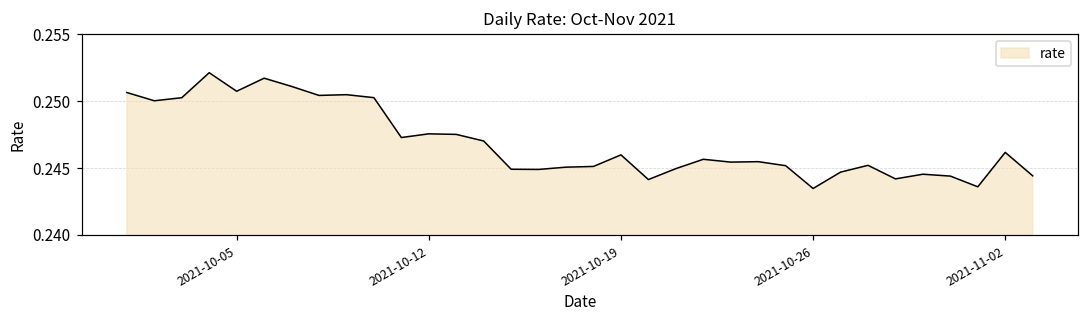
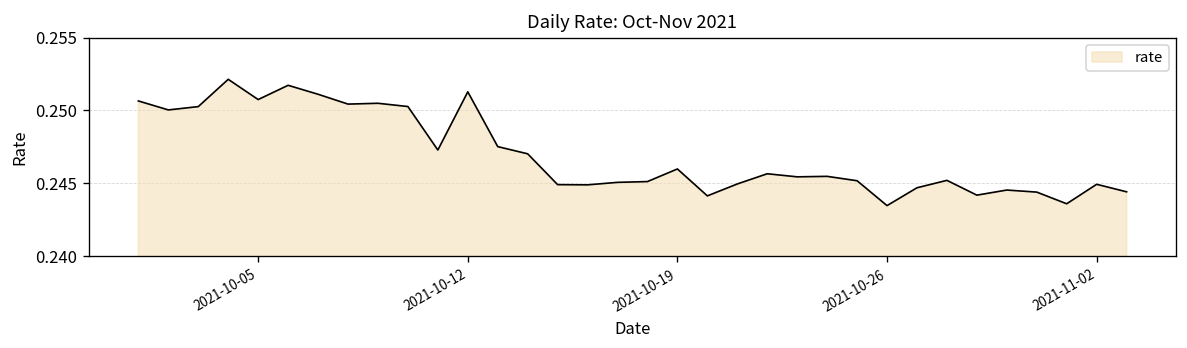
  {
    "2021-10-05": 0.2507,
-   "2021-10-12": 0.2476,
+   "2021-10-12": 0.2513,
    "2021-10-19": 0.2460,
    "2021-10-26": 0.2435,
-   "2021-11-02": 0.2462
+   "2021-11-02": 0.2449
  }
